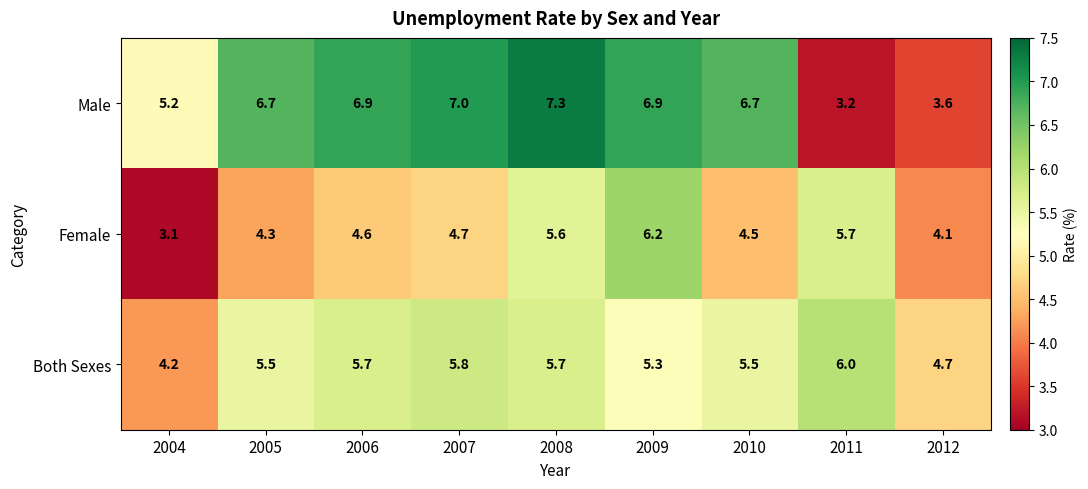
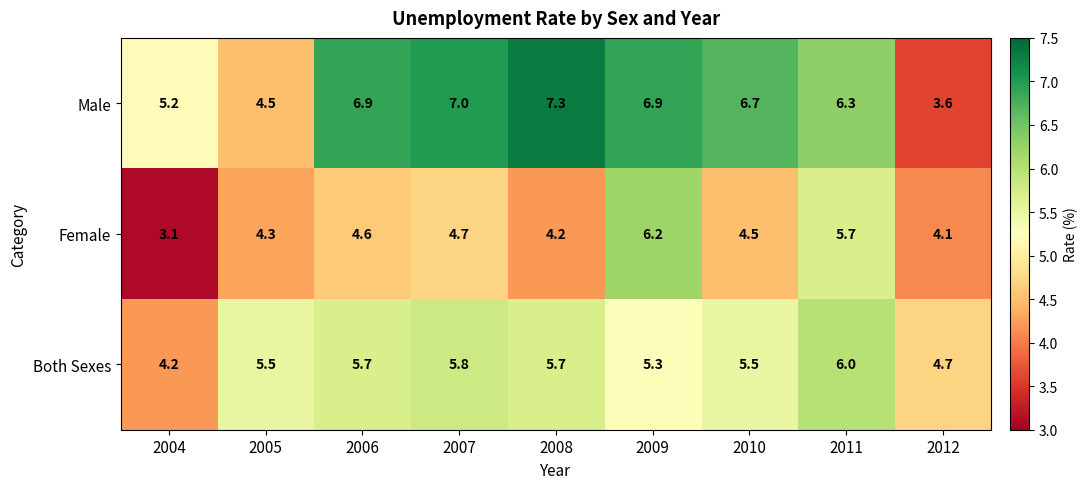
  {
    "Male": {
      "2004": 5.2,
-     "2005": 6.7,
+     "2005": 4.5,
      "2006": 6.9,
      "2007": 7.0,
      "2008": 7.3,
      "2009": 6.9,
      "2010": 6.7,
-     "2011": 3.2,
+     "2011": 6.3,
      "2012": 3.6
    },
    "Female": {
      "2004": 3.1,
      "2005": 4.3,
      "2006": 4.6,
      "2007": 4.7,
-     "2008": 5.6,
+     "2008": 4.2,
      "2009": 6.2,
      "2010": 4.5,
      "2011": 5.7,
      "2012": 4.1
    },
    "Both Sexes": {
      "2004": 4.2,
      "2005": 5.5,
      "2006": 5.7,
      "2007": 5.8,
      "2008": 5.7,
      "2009": 5.3,
      "2010": 5.5,
      "2011": 6.0,
      "2012": 4.7
    }
  }
